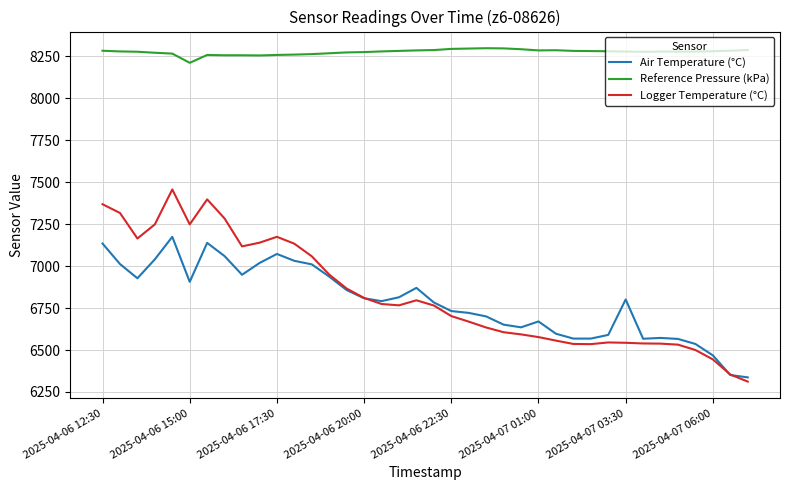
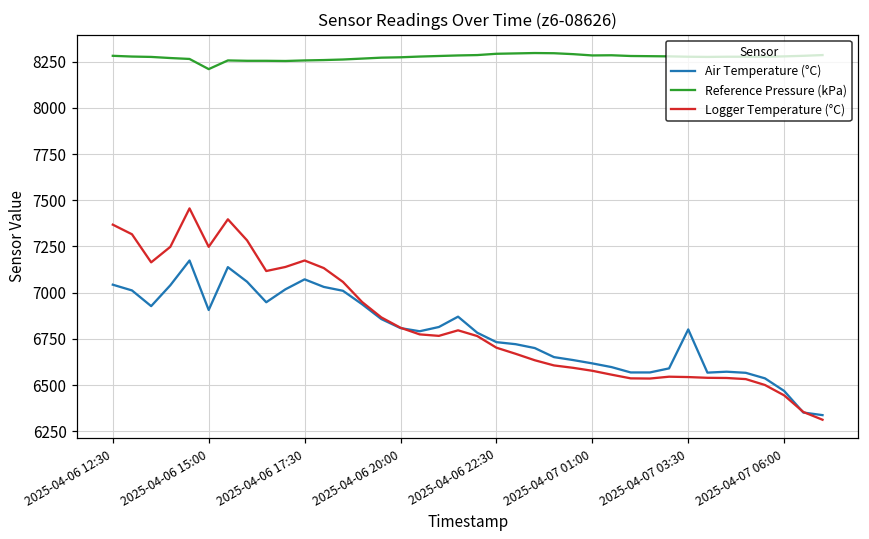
  {
    "Air Temperature (°C)": {
-     "2025-04-06 12:30": 7130,
+     "2025-04-06 12:30": 7040,
      "2025-04-06 15:00": 6910,
      "2025-04-06 17:30": 7070,
      "2025-04-06 22:30": 6730,
-     "2025-04-07 01:00": 6670,
+     "2025-04-07 01:00": 6620,
      "2025-04-07 03:30": 6800,
      "2025-04-07 06:00": 6470
    },
    "Reference Pressure (kPa)": {
      "2025-04-06 12:30": 8280,
      "2025-04-06 15:00": 8210,
      "2025-04-06 17:30": 8260,
      "2025-04-06 20:00": 8270,
      "2025-04-06 22:30": 8290,
      "2025-04-07 01:00": 8280
    },
    "Logger Temperature (°C)": {
      "2025-04-06 12:30": 7370,
      "2025-04-06 15:00": 7250,
      "2025-04-06 17:30": 7170,
      "2025-04-06 22:30": 6700,
      "2025-04-07 01:00": 6580,
      "2025-04-07 03:30": 6540,
      "2025-04-07 06:00": 6440
    }
  }
